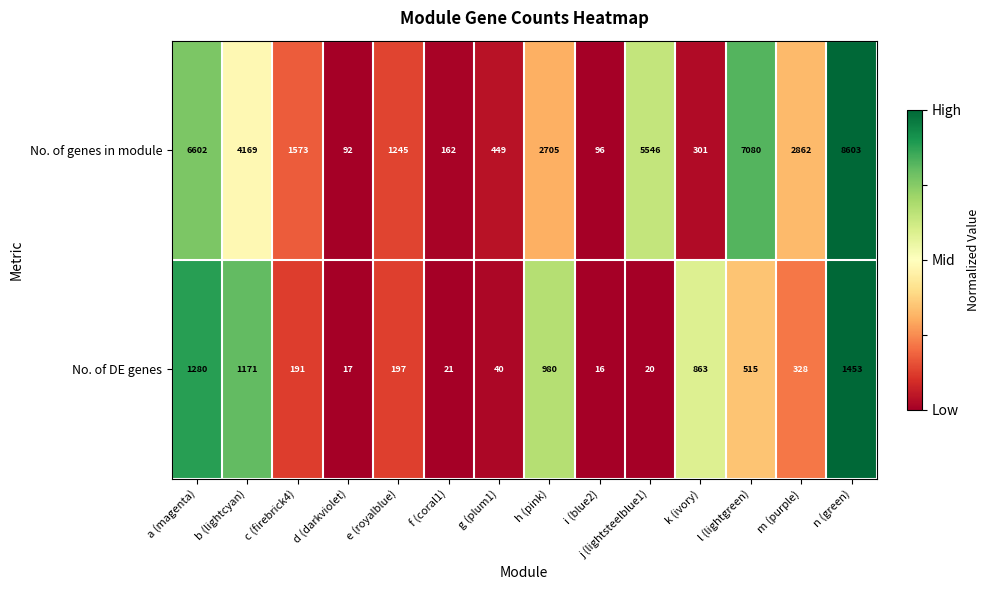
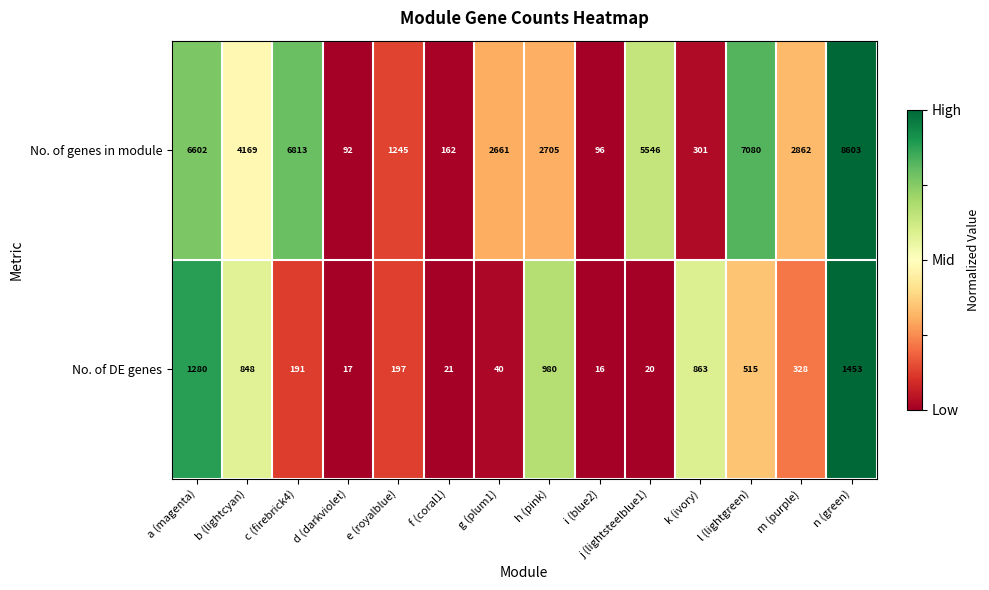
  {
    "No. of genes in module": {
      "a (magenta)": 6602,
      "b (lightcyan)": 4169,
-     "c (firebrick4)": 1573,
+     "c (firebrick4)": 6813,
      "d (darkviolet)": 92,
      "e (royalblue)": 1245,
      "f (coral1)": 162,
-     "g (plum1)": 449,
+     "g (plum1)": 2661,
      "h (pink)": 2705,
      "i (blue2)": 96,
      "j (lightsteelblue1)": 5546,
      "k (ivory)": 301,
      "l (lightgreen)": 7080,
      "m (purple)": 2862,
      "n (green)": 8603
    },
    "No. of DE genes": {
      "a (magenta)": 1280,
-     "b (lightcyan)": 1171,
+     "b (lightcyan)": 848,
      "c (firebrick4)": 191,
      "d (darkviolet)": 17,
      "e (royalblue)": 197,
      "f (coral1)": 21,
      "g (plum1)": 40,
      "h (pink)": 980,
      "i (blue2)": 16,
      "j (lightsteelblue1)": 20,
      "k (ivory)": 863,
      "l (lightgreen)": 515,
      "m (purple)": 328,
      "n (green)": 1453
    }
  }
